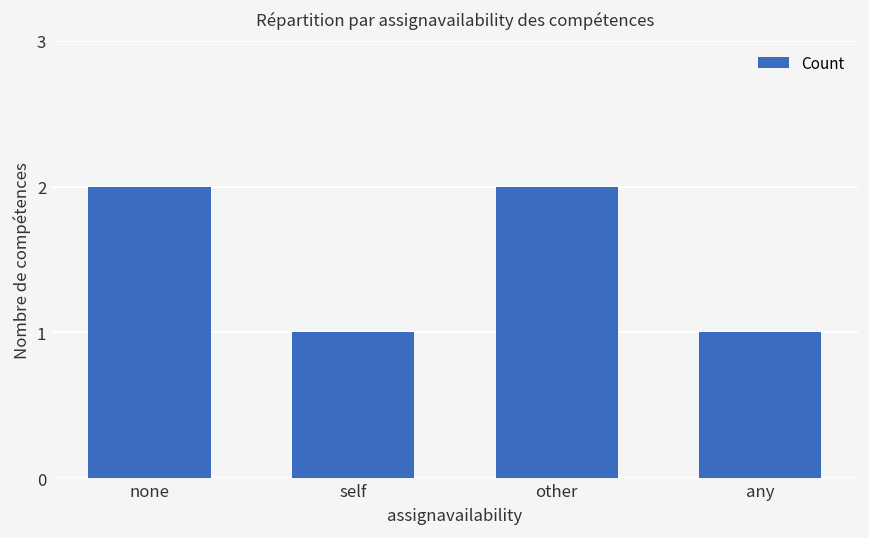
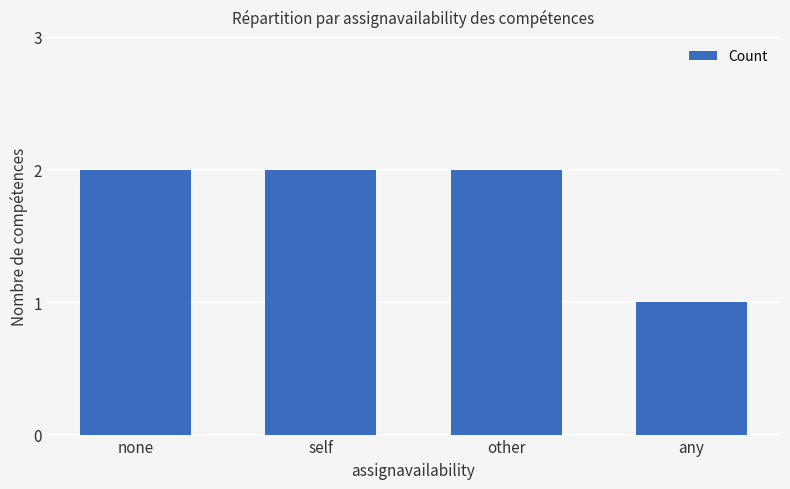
  {
    "none": 2,
-   "self": 1,
+   "self": 2,
    "other": 2,
    "any": 1
  }
